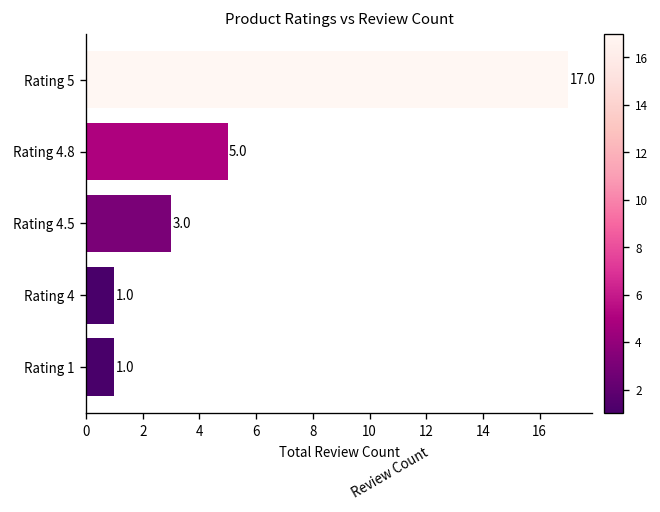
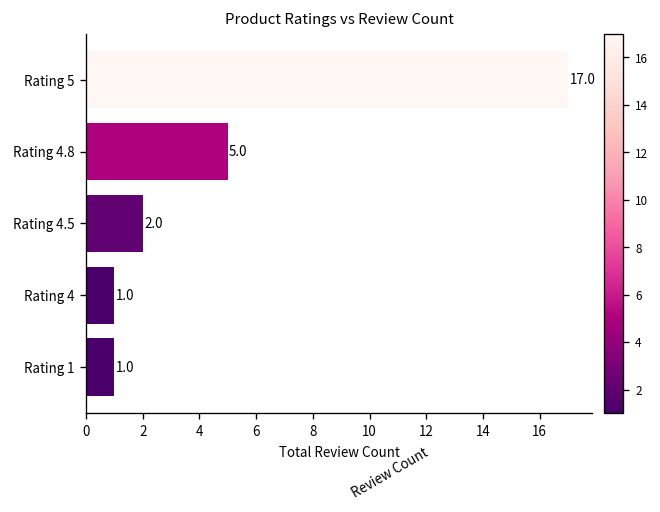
  {
    "Rating 5": 17.0,
    "Rating 4.8": 5.0,
-   "Rating 4.5": 3.0,
+   "Rating 4.5": 2.0,
    "Rating 4": 1.0,
    "Rating 1": 1.0
  }
